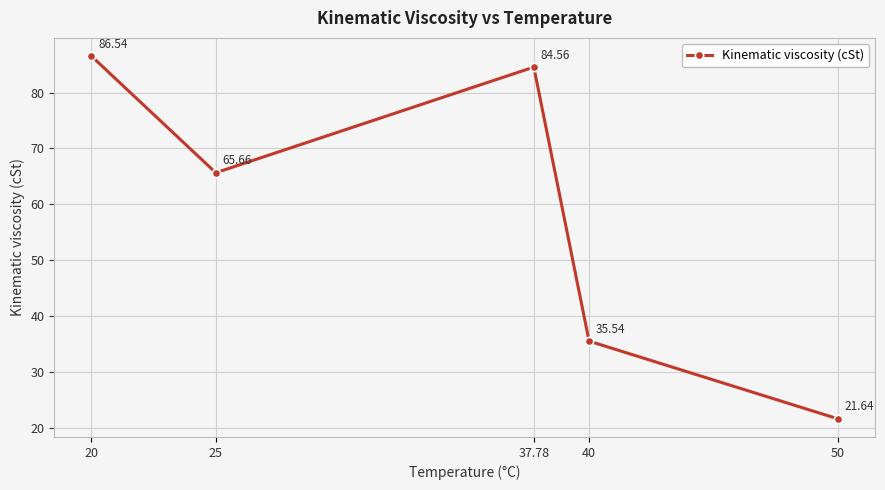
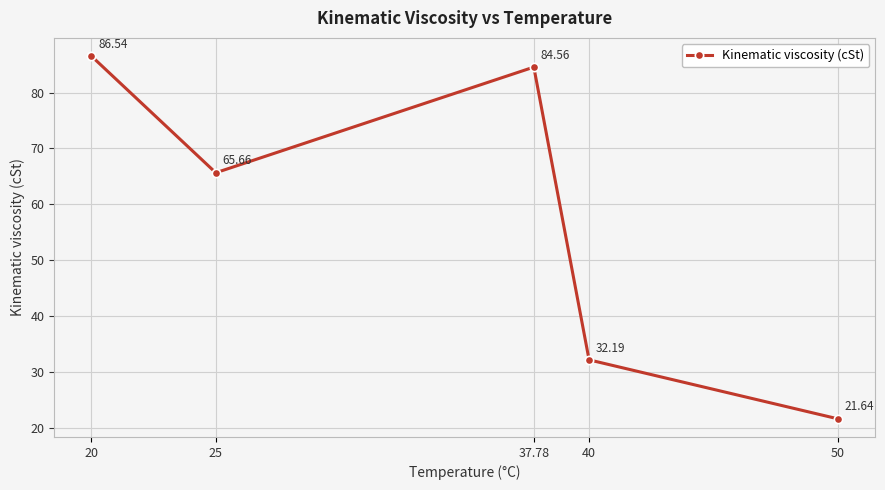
  {
    "20": 86.54,
    "25": 65.66,
    "37.78": 84.56,
-   "40": 35.54,
+   "40": 32.19,
    "50": 21.64
  }
